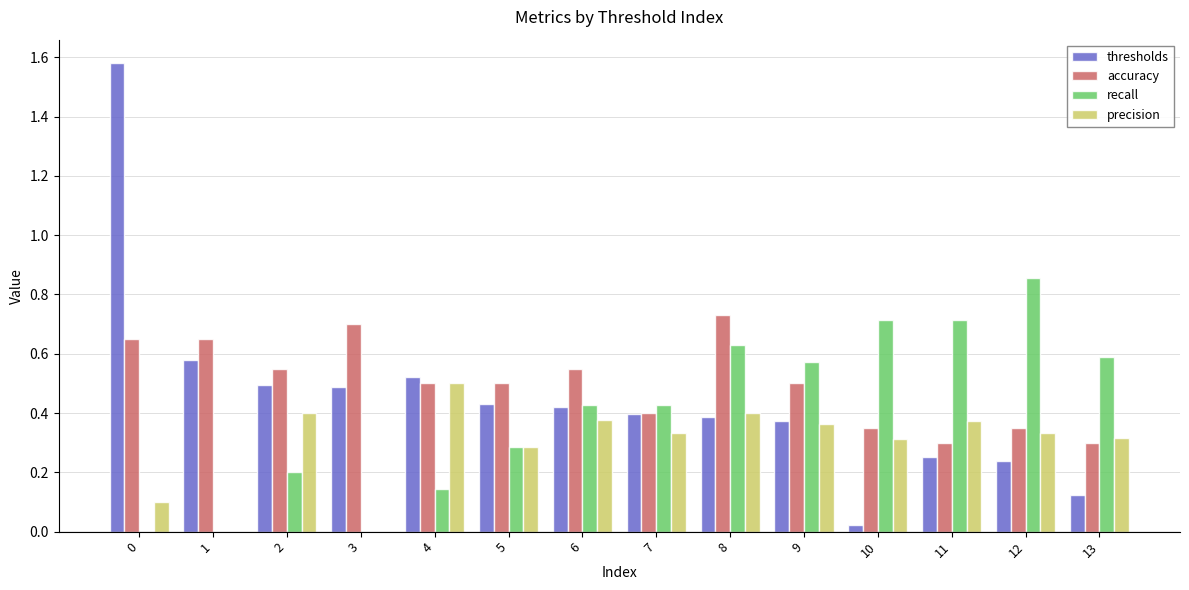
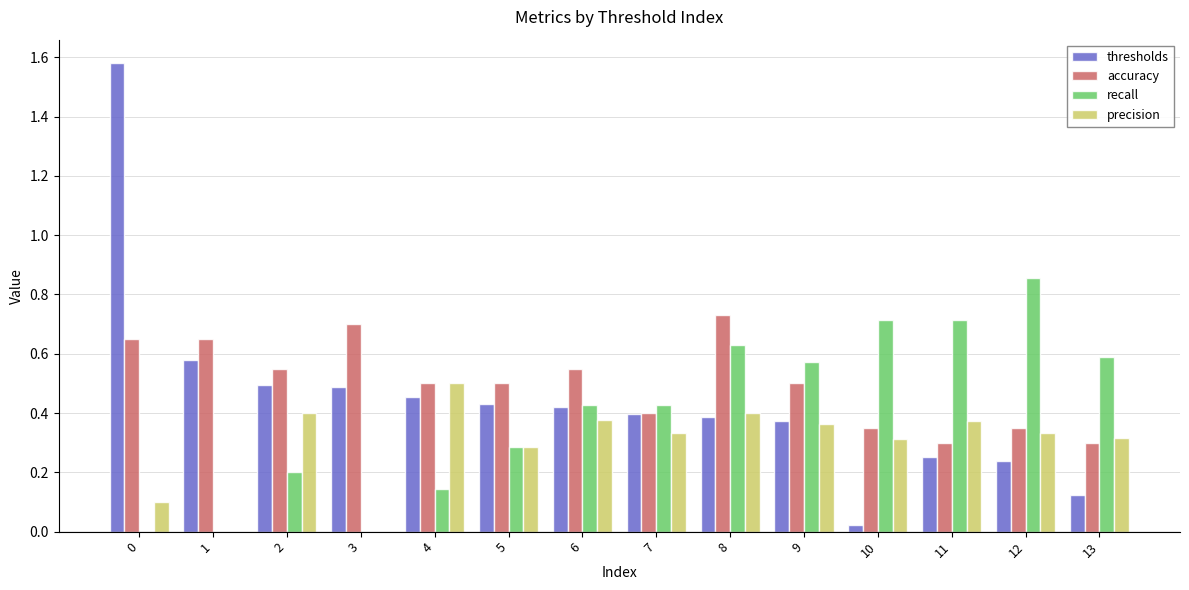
  {
    "thresholds": {
      "0": 1.58,
      "1": 0.58,
      "2": 0.49,
      "3": 0.49,
-     "4": 0.52,
+     "4": 0.46,
      "5": 0.43,
      "6": 0.42,
      "7": 0.40,
      "8": 0.39,
      "9": 0.37,
      "10": 0.02,
      "11": 0.25,
      "12": 0.24,
      "13": 0.12
    },
    "accuracy": {
      "0": 0.65,
      "1": 0.65,
      "2": 0.55,
      "3": 0.70,
      "4": 0.50,
      "5": 0.50,
      "6": 0.55,
      "7": 0.40,
      "8": 0.73,
      "9": 0.50,
      "10": 0.35,
      "11": 0.30,
      "12": 0.35,
      "13": 0.30
    },
    "recall": {
      "0": 0.00,
      "1": 0.00,
      "2": 0.20,
      "3": 0.00,
      "4": 0.14,
      "5": 0.29,
      "6": 0.43,
      "7": 0.43,
      "8": 0.63,
      "9": 0.57,
      "10": 0.71,
      "11": 0.71,
      "12": 0.86,
      "13": 0.59
    },
    "precision": {
      "0": 0.10,
      "1": 0.00,
      "2": 0.40,
      "3": 0.00,
      "4": 0.50,
      "5": 0.29,
      "6": 0.38,
      "7": 0.33,
      "8": 0.40,
      "9": 0.36,
      "10": 0.31,
      "11": 0.37,
      "12": 0.33,
      "13": 0.32
    }
  }
